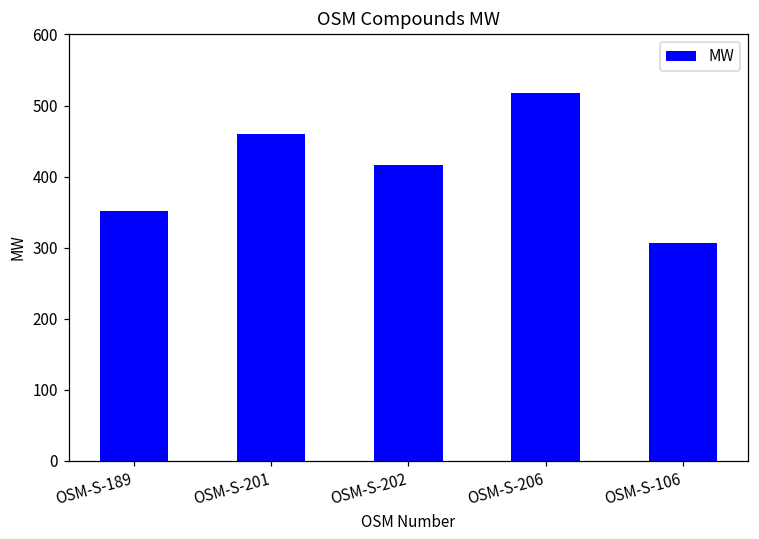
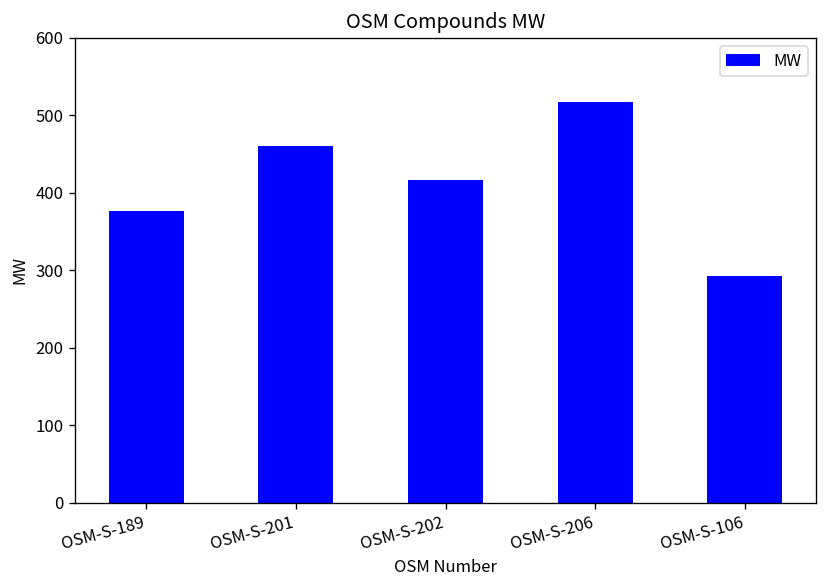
  {
-   "OSM-S-189": 350,
+   "OSM-S-189": 380,
    "OSM-S-201": 460,
    "OSM-S-202": 420,
    "OSM-S-206": 520,
-   "OSM-S-106": 310
+   "OSM-S-106": 290
  }
